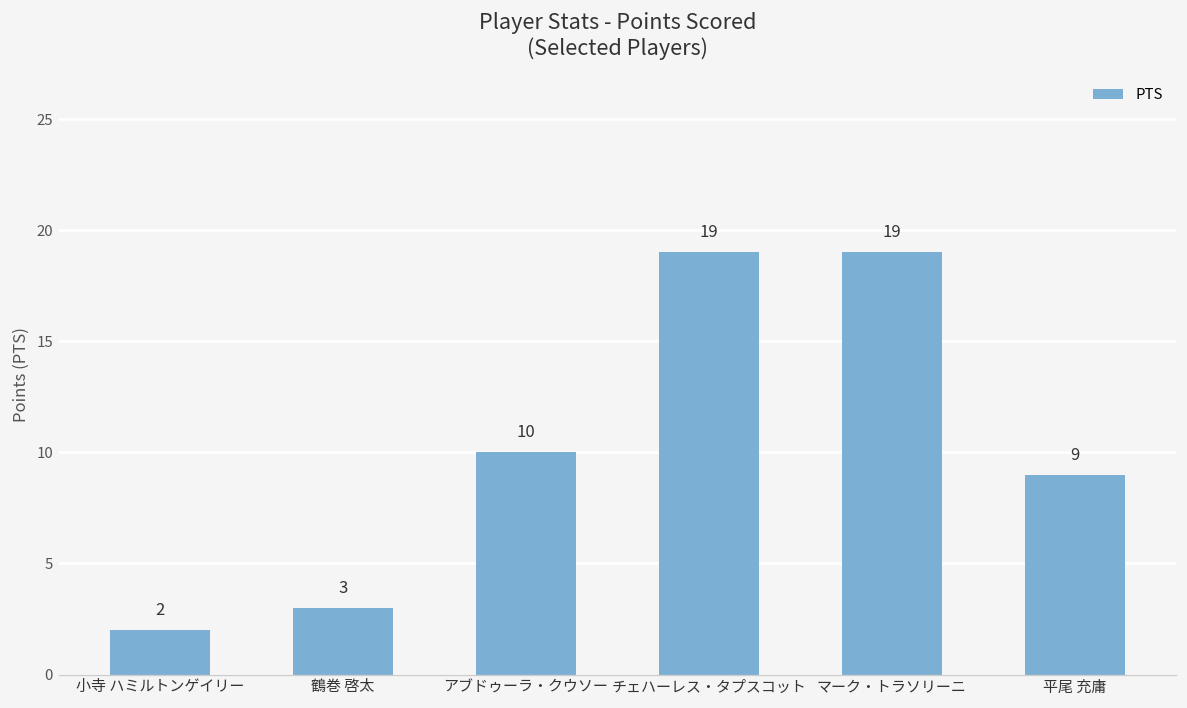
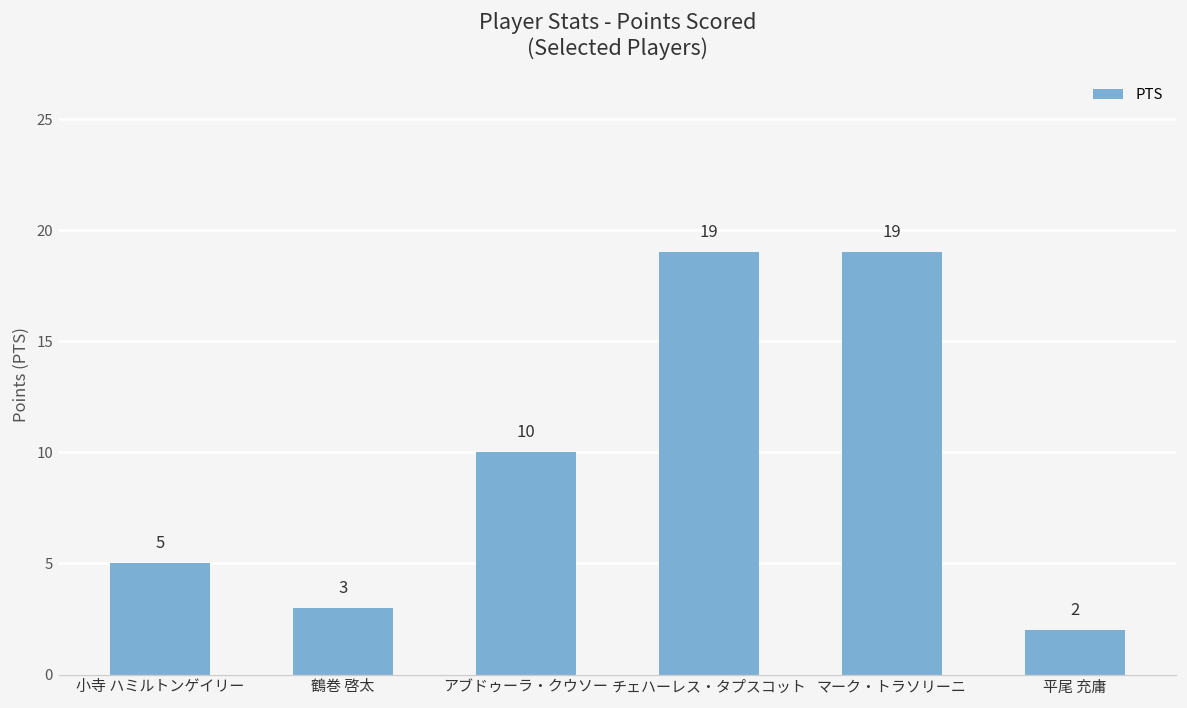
  {
-   "小寺 ハミルトンゲイリー": 2,
+   "小寺 ハミルトンゲイリー": 5,
    "鶴巻 啓太": 3,
    "アブドゥーラ・クウソー": 10,
    "チェハーレス・タプスコット": 19,
    "マーク・トラソリーニ": 19,
-   "平尾 充庸": 9
+   "平尾 充庸": 2
  }
